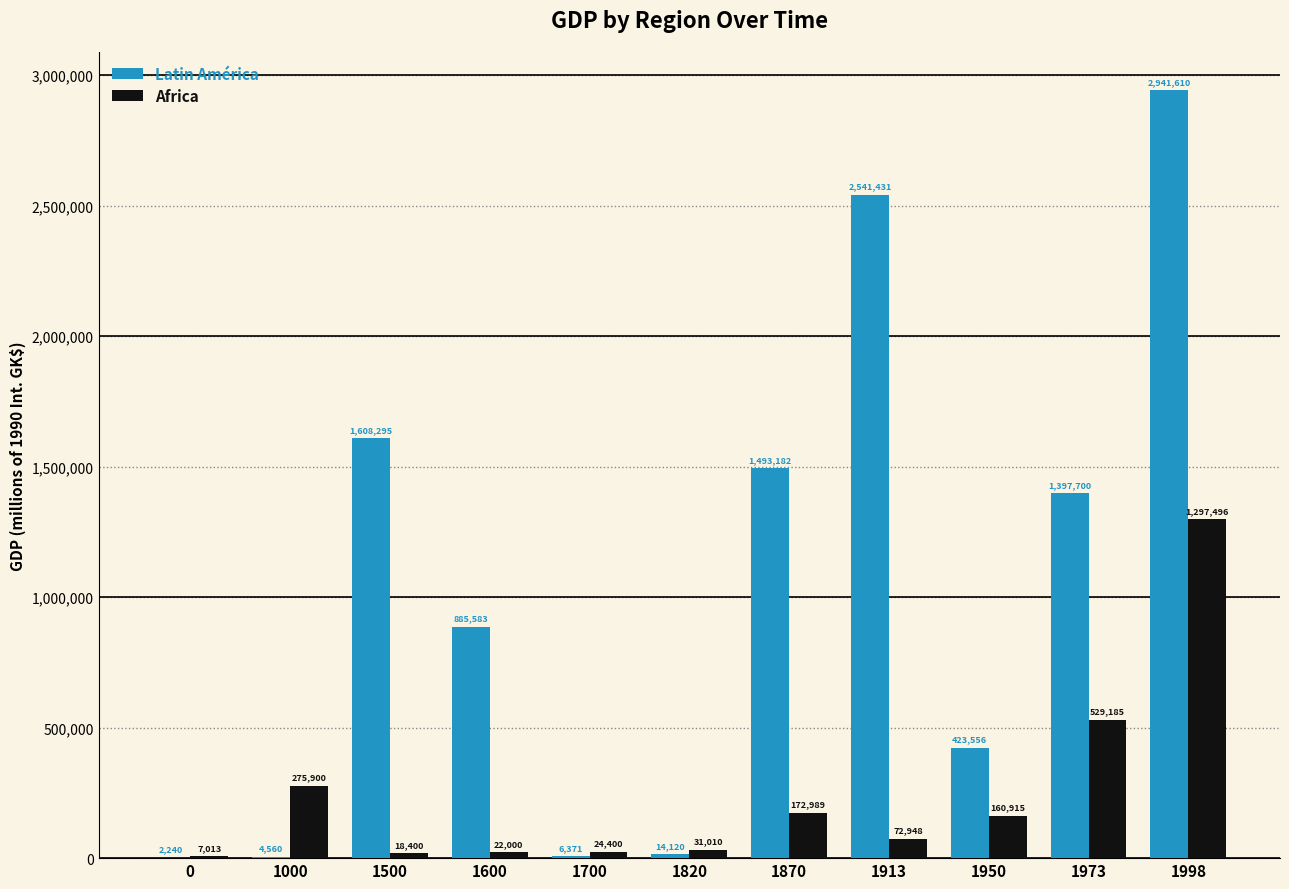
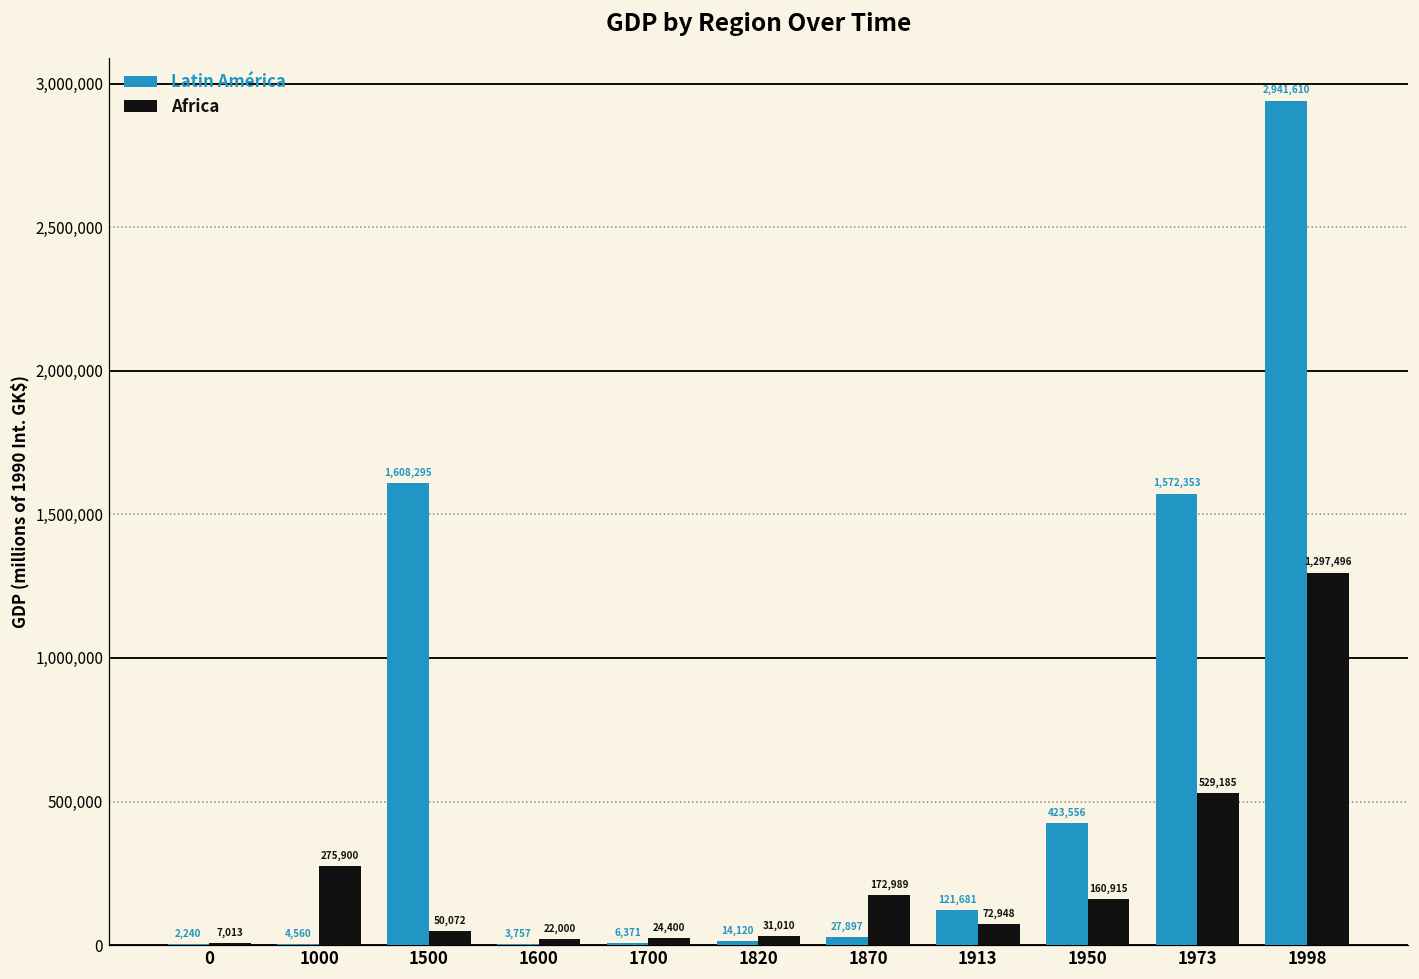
  {
    "Latin América": {
      "0": "2,240",
      "1000": "4,560",
      "1500": "1,608,295",
-     "1600": "885,583",
+     "1600": "3,757",
      "1700": "6,371",
      "1820": "14,120",
-     "1870": "1,493,182",
-     "1913": "2,541,431",
+     "1870": "27,897",
+     "1913": "121,681",
      "1950": "423,556",
-     "1973": "1,397,700",
+     "1973": "1,572,353",
      "1998": "2,941,610"
    },
    "Africa": {
      "0": "7,013",
      "1000": "275,900",
-     "1500": "18,400",
+     "1500": "50,072",
      "1600": "22,000",
      "1700": "24,400",
      "1820": "31,010",
      "1870": "172,989",
      "1913": "72,948",
      "1950": "160,915",
      "1973": "529,185",
      "1998": "1,297,496"
    }
  }
